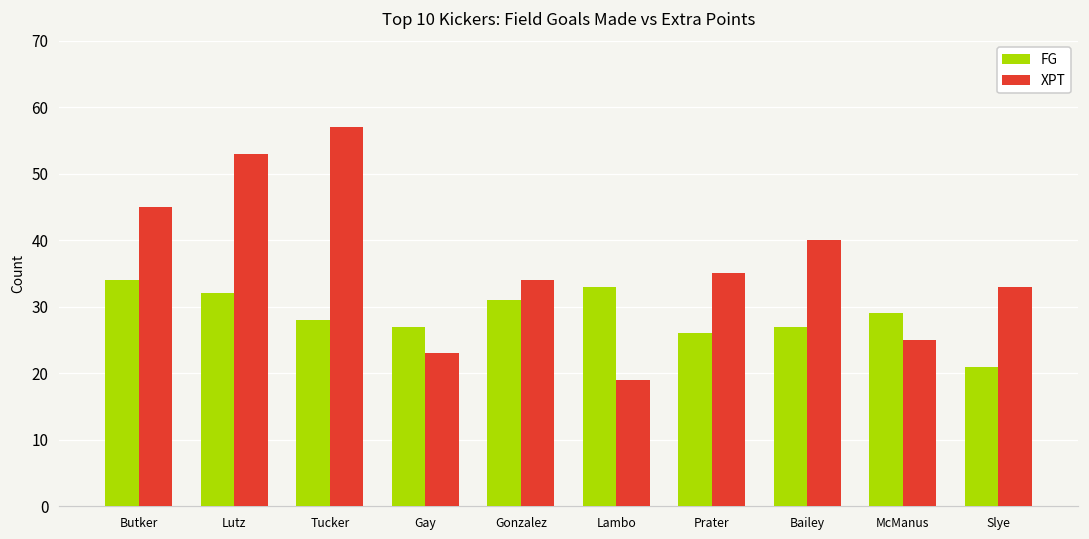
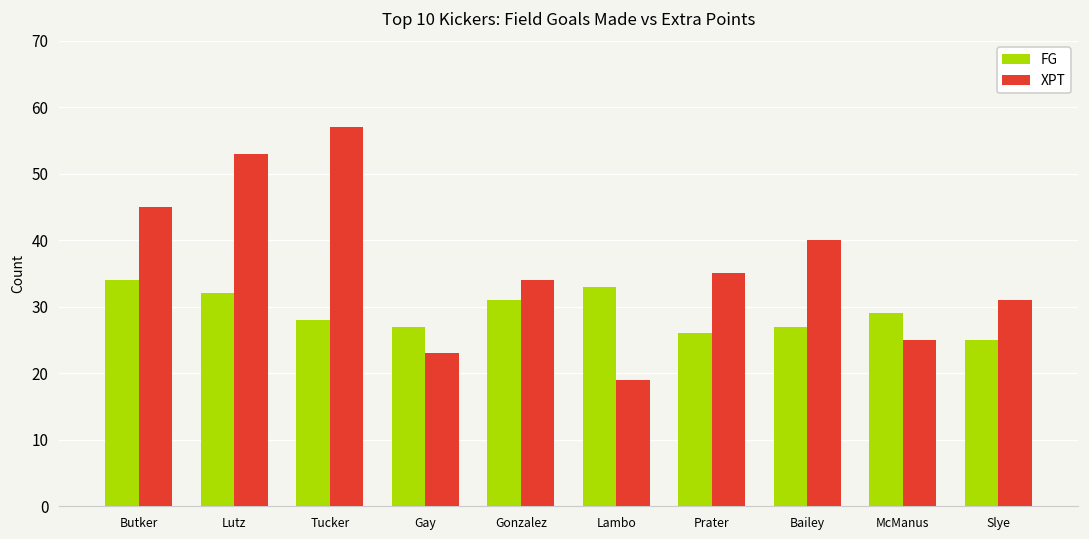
  {
    "FG": {
      "Butker": 34,
      "Lutz": 32,
      "Tucker": 28,
      "Gay": 27,
      "Gonzalez": 31,
      "Lambo": 33,
      "Prater": 26,
      "Bailey": 27,
      "McManus": 29,
-     "Slye": 21
+     "Slye": 25
    },
    "XPT": {
      "Butker": 45,
      "Lutz": 53,
      "Tucker": 57,
      "Gay": 23,
      "Gonzalez": 34,
      "Lambo": 19,
      "Prater": 35,
      "Bailey": 40,
      "McManus": 25,
-     "Slye": 33
+     "Slye": 31
    }
  }
